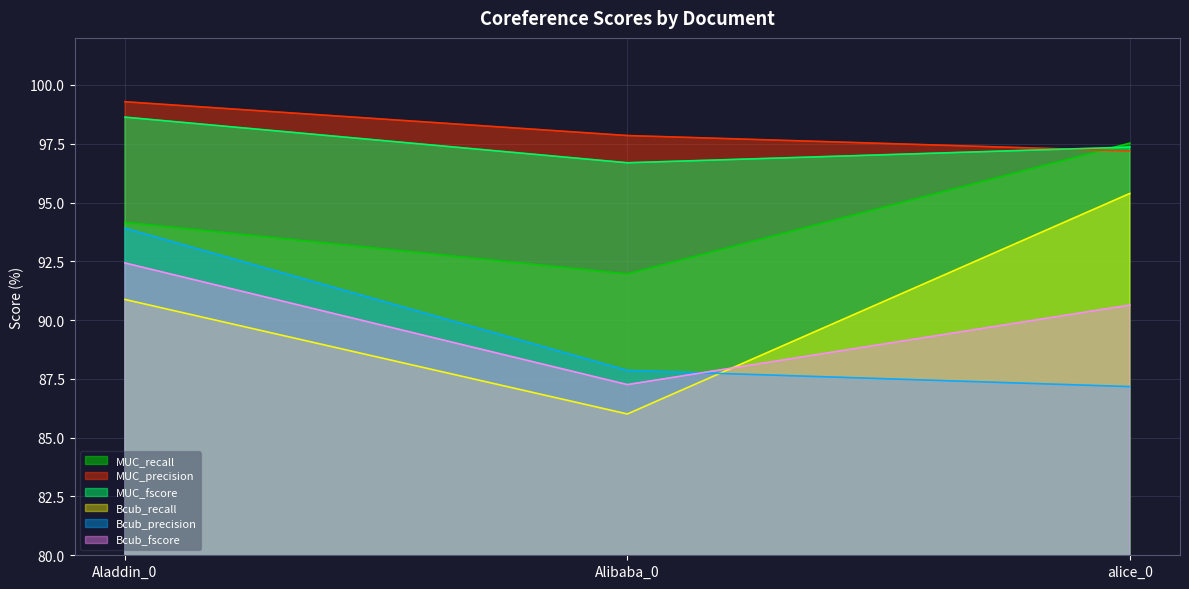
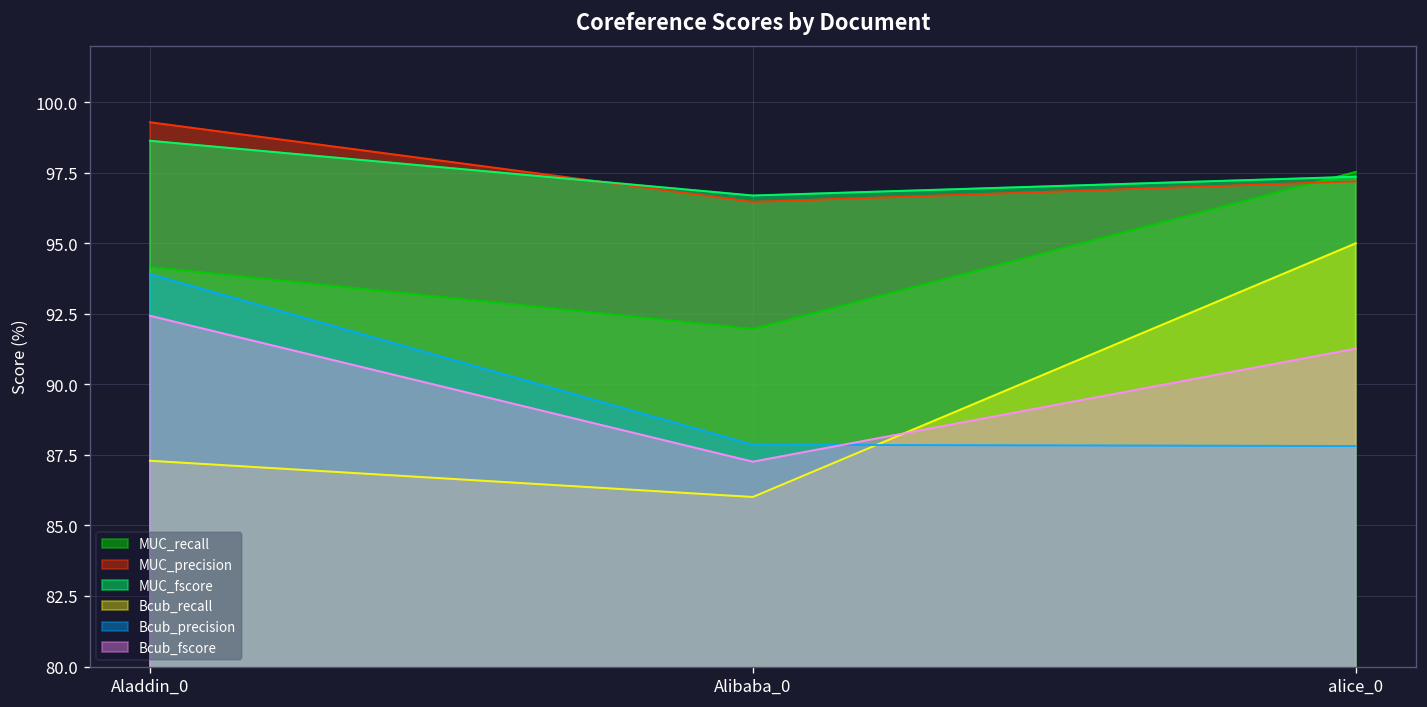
  {
    "MUC_recall": {
      "Aladdin_0": 94.2,
      "Alibaba_0": 92.0,
      "alice_0": 97.5
    },
    "MUC_precision": {
      "Aladdin_0": 99.3,
-     "Alibaba_0": 97.8,
+     "Alibaba_0": 96.5,
      "alice_0": 97.2
    },
    "MUC_fscore": {
      "Aladdin_0": 98.6,
      "Alibaba_0": 96.7,
      "alice_0": 97.4
    },
    "Bcub_recall": {
-     "Aladdin_0": 90.9,
+     "Aladdin_0": 87.3,
      "Alibaba_0": 86.0,
-     "alice_0": 95.4
+     "alice_0": 95.0
    },
    "Bcub_precision": {
      "Aladdin_0": 93.9,
      "Alibaba_0": 87.9,
-     "alice_0": 87.2
+     "alice_0": 87.8
    },
    "Bcub_fscore": {
      "Aladdin_0": 92.4,
      "Alibaba_0": 87.3,
-     "alice_0": 90.6
+     "alice_0": 91.3
    }
  }
